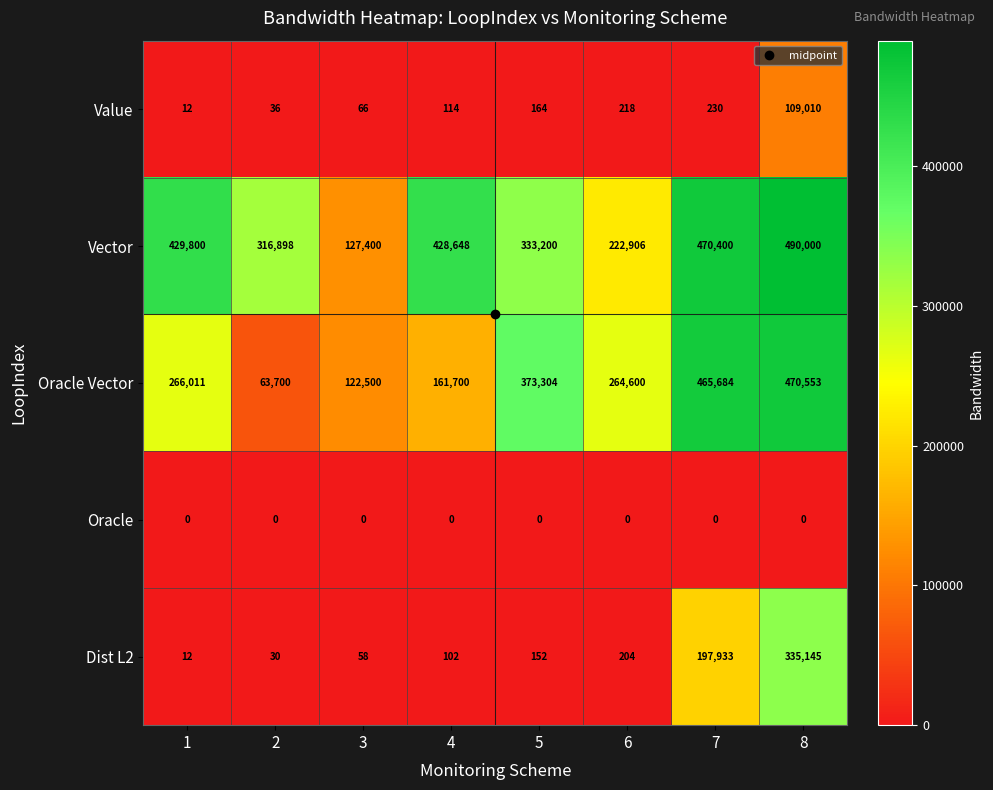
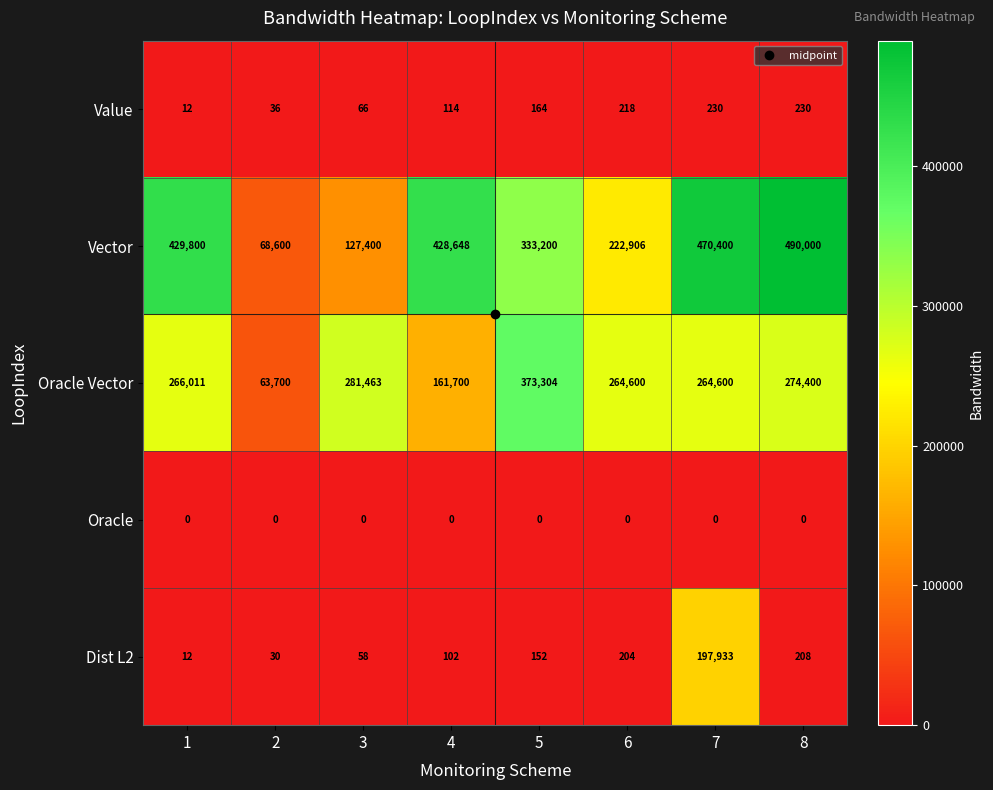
  {
    "Value": {
      "1": "12",
      "2": "36",
      "3": "66",
      "4": "114",
      "5": "164",
      "6": "218",
      "7": "230",
-     "8": "109,010"
+     "8": "230"
    },
    "Vector": {
      "1": "429,800",
-     "2": "316,898",
+     "2": "68,600",
      "3": "127,400",
      "4": "428,648",
      "5": "333,200",
      "6": "222,906",
      "7": "470,400",
      "8": "490,000"
    },
    "Oracle Vector": {
      "1": "266,011",
      "2": "63,700",
-     "3": "122,500",
+     "3": "281,463",
      "4": "161,700",
      "5": "373,304",
      "6": "264,600",
-     "7": "465,684",
-     "8": "470,553"
+     "7": "264,600",
+     "8": "274,400"
    },
    "Oracle": {
      "1": "0",
      "2": "0",
      "3": "0",
      "4": "0",
      "5": "0",
      "6": "0",
      "7": "0",
      "8": "0"
    },
    "Dist L2": {
      "1": "12",
      "2": "30",
      "3": "58",
      "4": "102",
      "5": "152",
      "6": "204",
      "7": "197,933",
-     "8": "335,145"
+     "8": "208"
    }
  }
